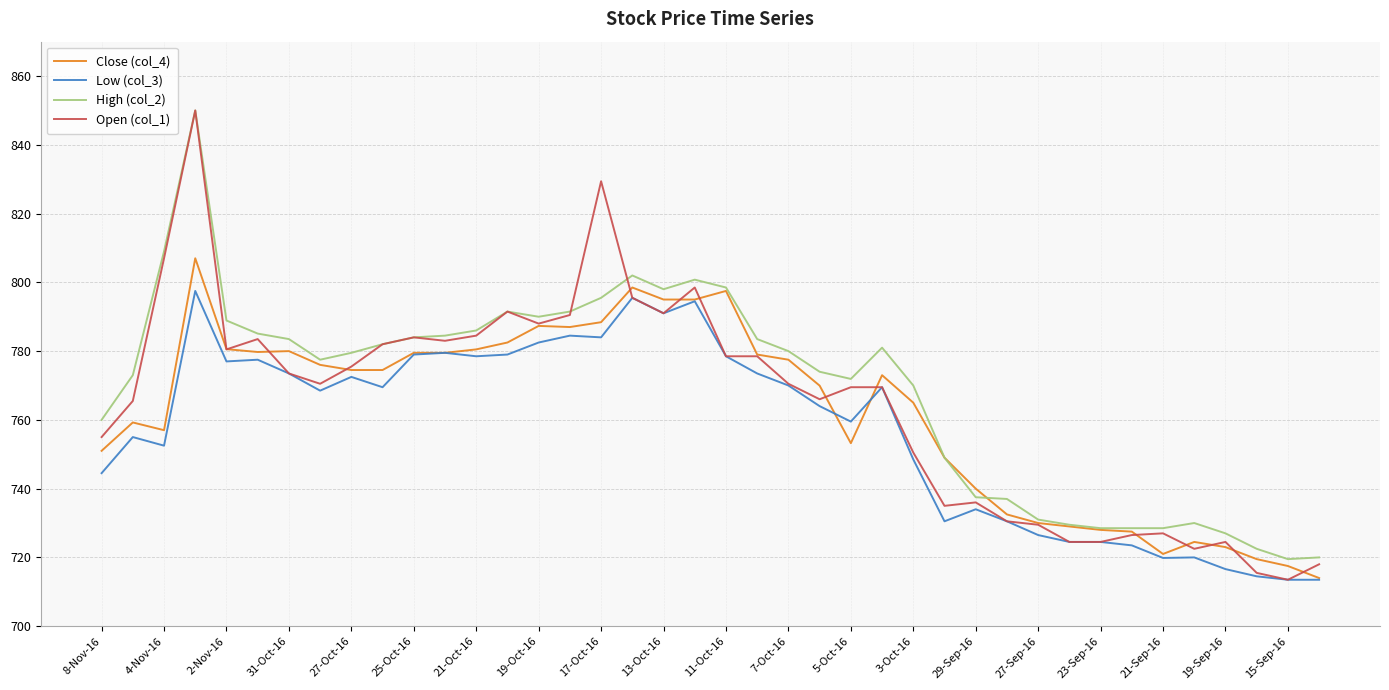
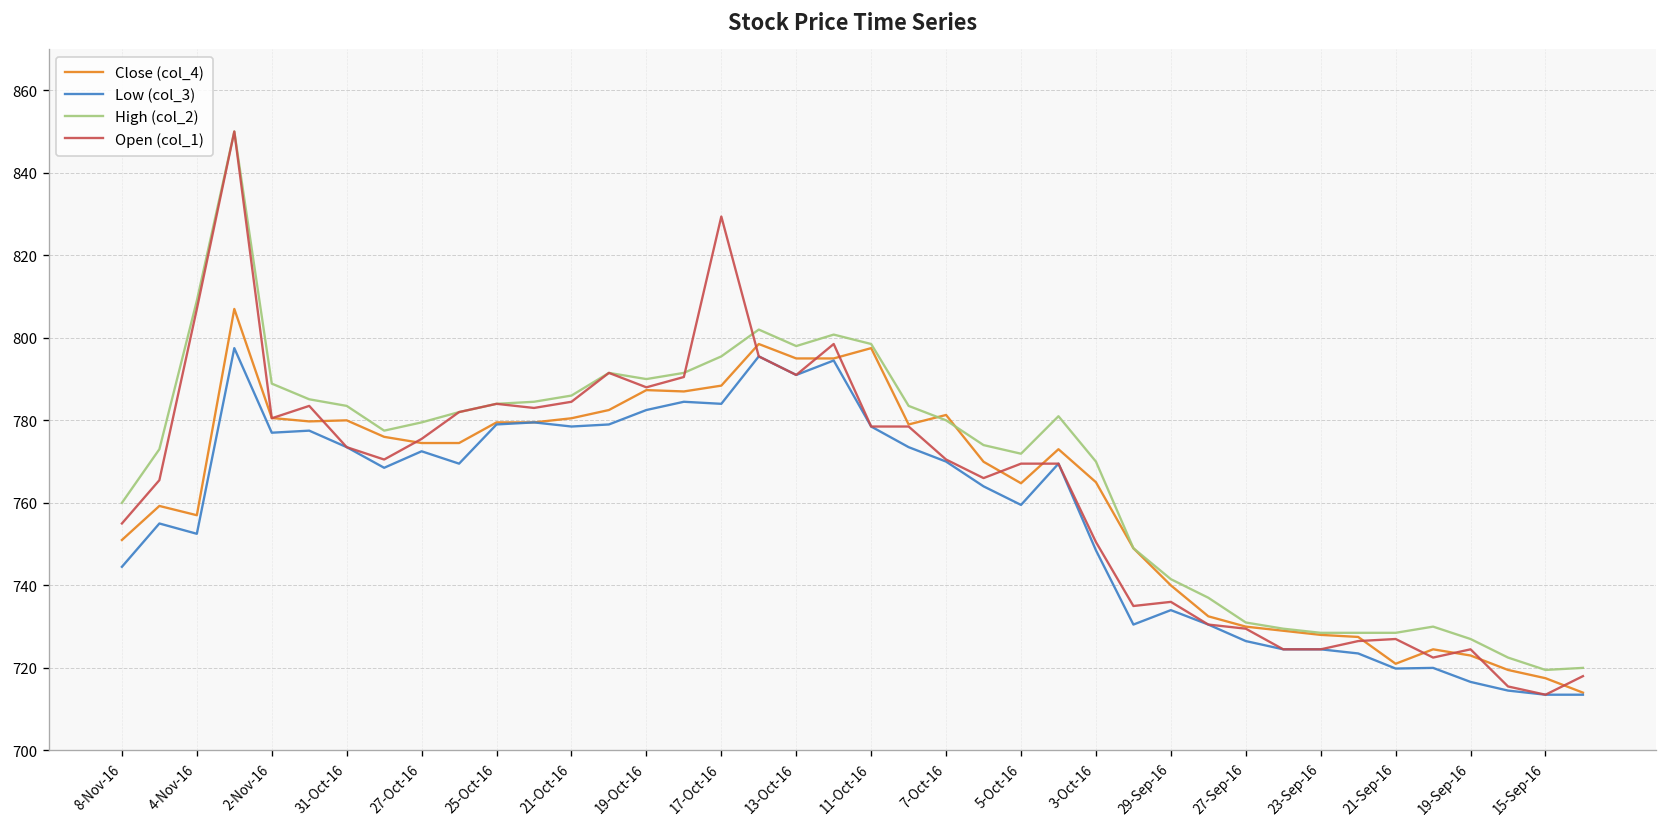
  {
    "Close (col_4)": {
      "8-Nov-16": 751,
      "4-Nov-16": 757,
      "31-Oct-16": 780,
      "27-Oct-16": 775,
      "21-Oct-16": 781,
      "17-Oct-16": 788,
      "13-Oct-16": 795,
      "11-Oct-16": 798,
-     "7-Oct-16": 778,
-     "5-Oct-16": 753,
+     "7-Oct-16": 781,
+     "5-Oct-16": 765,
      "3-Oct-16": 765,
      "29-Sep-16": 740,
      "21-Sep-16": 721,
      "19-Sep-16": 723,
      "15-Sep-16": 718
    },
    "Low (col_3)": {
      "8-Nov-16": 745,
      "4-Nov-16": 753,
      "2-Nov-16": 777,
      "27-Oct-16": 773,
      "21-Oct-16": 779,
      "19-Oct-16": 783,
      "17-Oct-16": 784,
      "5-Oct-16": 760,
      "3-Oct-16": 749,
      "29-Sep-16": 734,
      "27-Sep-16": 727,
      "21-Sep-16": 720,
      "19-Sep-16": 717
    },
    "High (col_2)": {
      "8-Nov-16": 760,
      "4-Nov-16": 809,
      "2-Nov-16": 789,
      "31-Oct-16": 784,
      "27-Oct-16": 780,
      "21-Oct-16": 786,
      "19-Oct-16": 790,
      "17-Oct-16": 796,
      "13-Oct-16": 798,
      "11-Oct-16": 799,
      "7-Oct-16": 780,
      "5-Oct-16": 772,
      "3-Oct-16": 770,
-     "29-Sep-16": 738,
+     "29-Sep-16": 742,
      "27-Sep-16": 731,
      "21-Sep-16": 729,
      "19-Sep-16": 727,
      "15-Sep-16": 720
    },
    "Open (col_1)": {
      "8-Nov-16": 755,
      "4-Nov-16": 807,
      "27-Oct-16": 776,
      "21-Oct-16": 785,
      "17-Oct-16": 829,
      "5-Oct-16": 770,
      "3-Oct-16": 751,
      "29-Sep-16": 736,
      "21-Sep-16": 727,
      "19-Sep-16": 725
    }
  }
